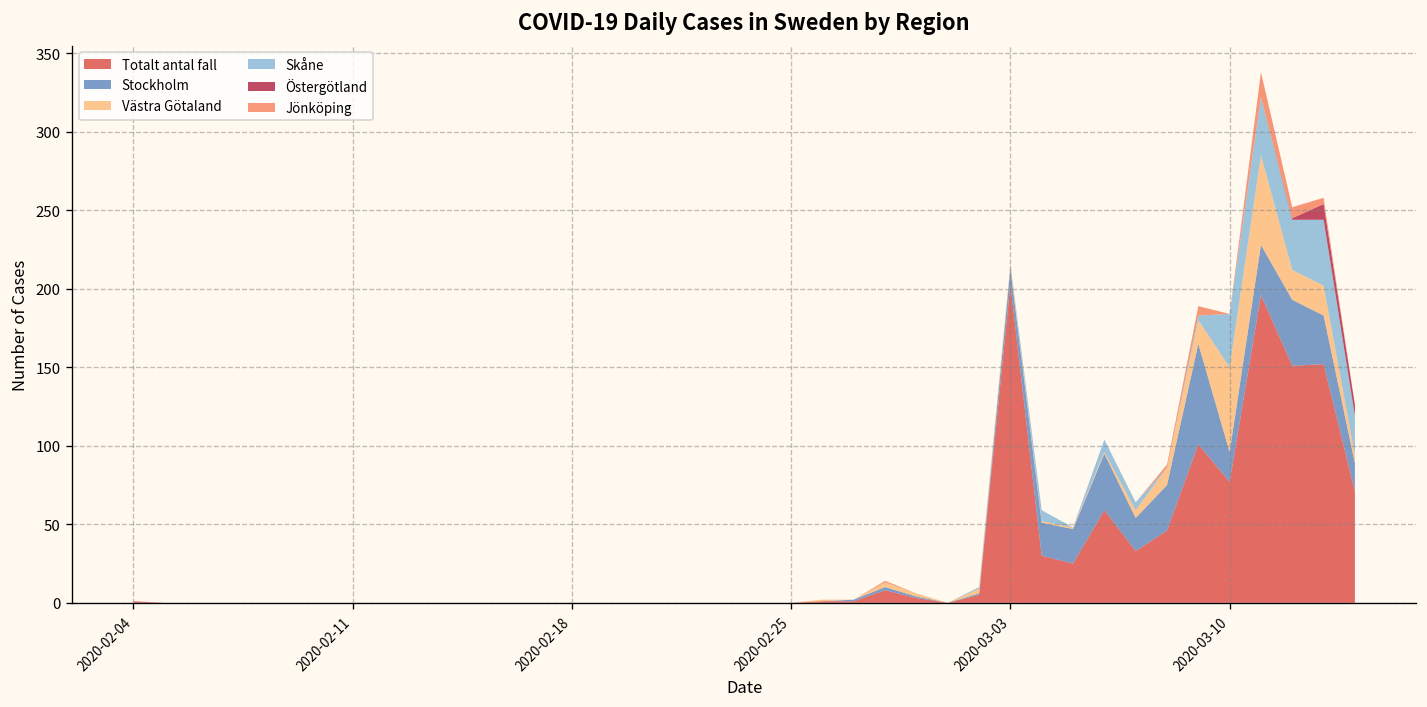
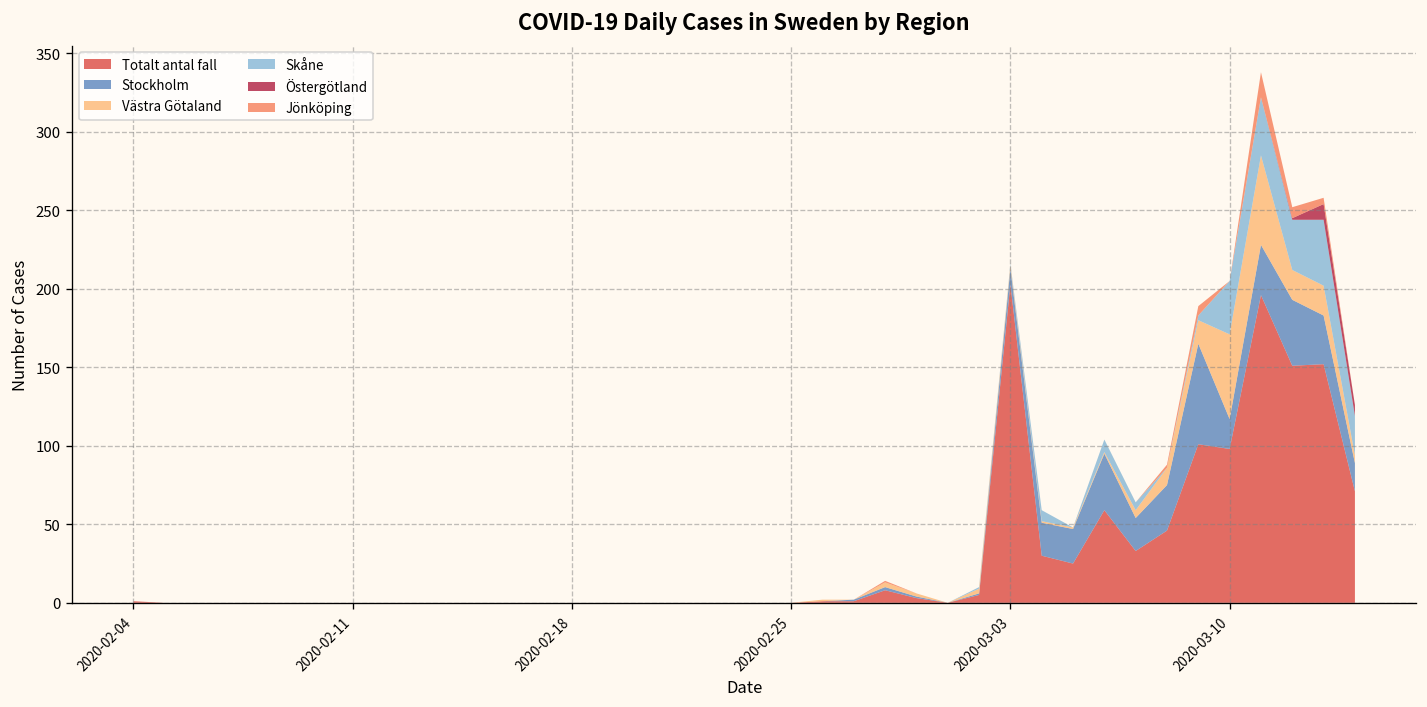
  {
    "Totalt antal fall": {
      "2020-03-03": 203,
-     "2020-03-10": 77
+     "2020-03-10": 98
    },
    "Stockholm": {
      "2020-03-03": 10,
      "2020-03-10": 19
    },
    "Västra Götaland": {
      "2020-03-10": 54
    }
  }
